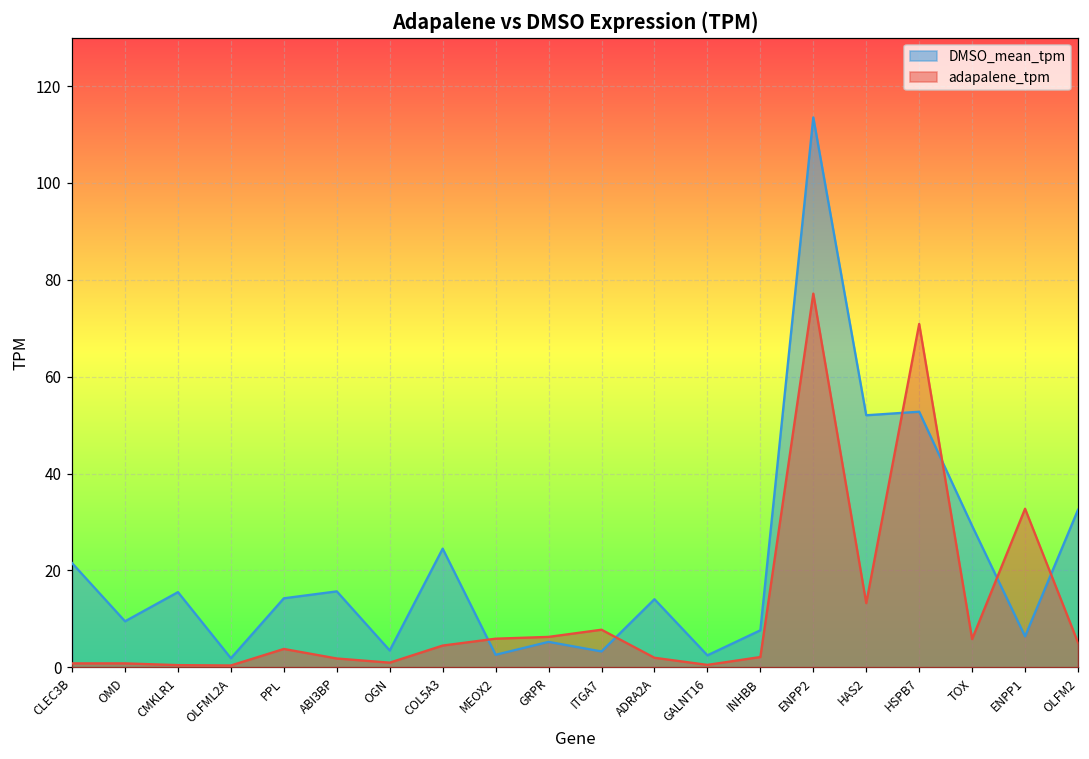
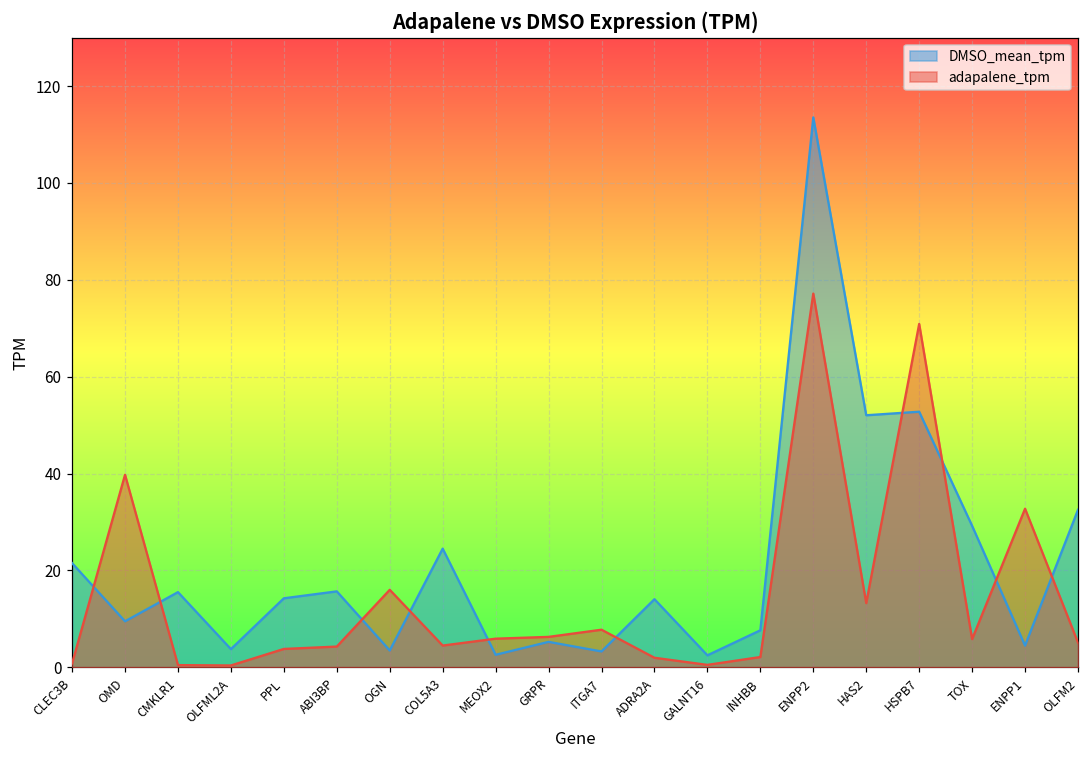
  {
    "DMSO_mean_tpm": {
      "CLEC3B": 21,
      "OMD": 9,
      "CMKLR1": 16,
-     "OLFML2A": 2,
+     "OLFML2A": 4,
      "PPL": 14,
      "ABI3BP": 16,
      "OGN": 3,
      "COL5A3": 24,
      "MEOX2": 3,
      "GRPR": 5,
      "ITGA7": 3,
      "ADRA2A": 14,
      "GALNT16": 2,
      "INHBB": 8,
      "ENPP2": 114,
      "HAS2": 52,
      "HSPB7": 53,
      "TOX": 29,
-     "ENPP1": 6,
+     "ENPP1": 4,
      "OLFM2": 33
    },
    "adapalene_tpm": {
      "CLEC3B": 1,
-     "OMD": 1,
+     "OMD": 40,
      "CMKLR1": 0,
      "OLFML2A": 0,
      "PPL": 4,
-     "ABI3BP": 2,
-     "OGN": 1,
+     "ABI3BP": 4,
+     "OGN": 16,
      "COL5A3": 4,
      "MEOX2": 6,
      "GRPR": 6,
      "ITGA7": 8,
      "ADRA2A": 2,
      "GALNT16": 0,
      "INHBB": 2,
      "ENPP2": 77,
      "HAS2": 13,
      "HSPB7": 71,
      "TOX": 6,
      "ENPP1": 33,
      "OLFM2": 5
    }
  }
